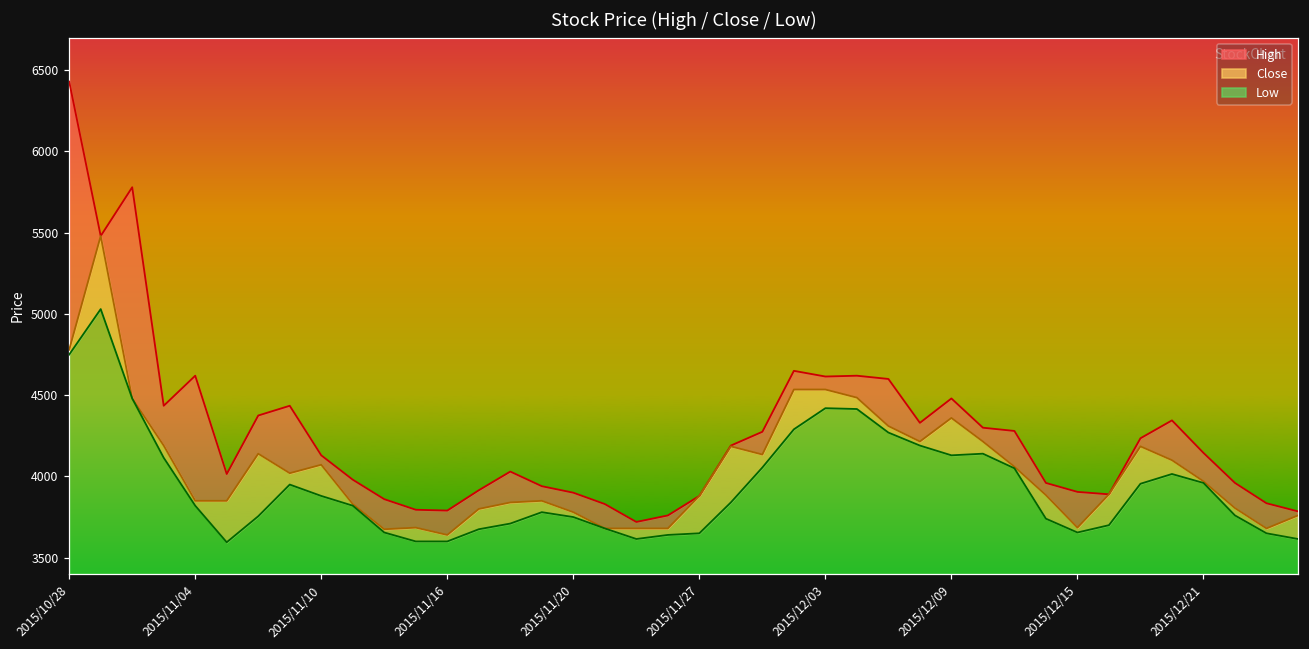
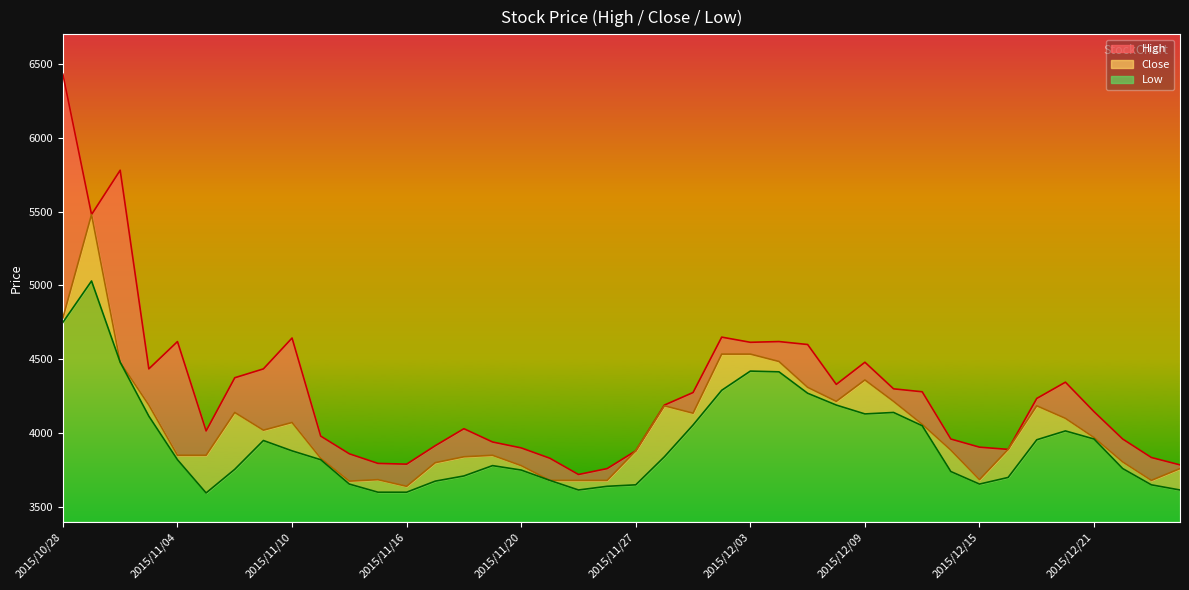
  {
    "High": {
      "2015/10/28": 6430,
      "2015/11/04": 4620,
-     "2015/11/10": 4130,
+     "2015/11/10": 4640,
      "2015/11/16": 3790,
      "2015/11/20": 3900,
      "2015/12/03": 4620,
      "2015/12/09": 4480,
      "2015/12/15": 3910,
      "2015/12/21": 4150
    },
    "Close": {
      "2015/10/28": 4780,
      "2015/11/04": 3850,
      "2015/11/10": 4070,
      "2015/11/16": 3640,
      "2015/11/20": 3780,
      "2015/12/03": 4540,
      "2015/12/09": 4360,
      "2015/12/15": 3690
    },
    "Low": {
      "2015/10/28": 4750,
      "2015/11/04": 3820,
      "2015/11/10": 3880,
      "2015/11/16": 3600,
      "2015/11/20": 3750,
      "2015/11/27": 3650,
      "2015/12/03": 4420,
      "2015/12/09": 4130,
      "2015/12/15": 3660
    }
  }
